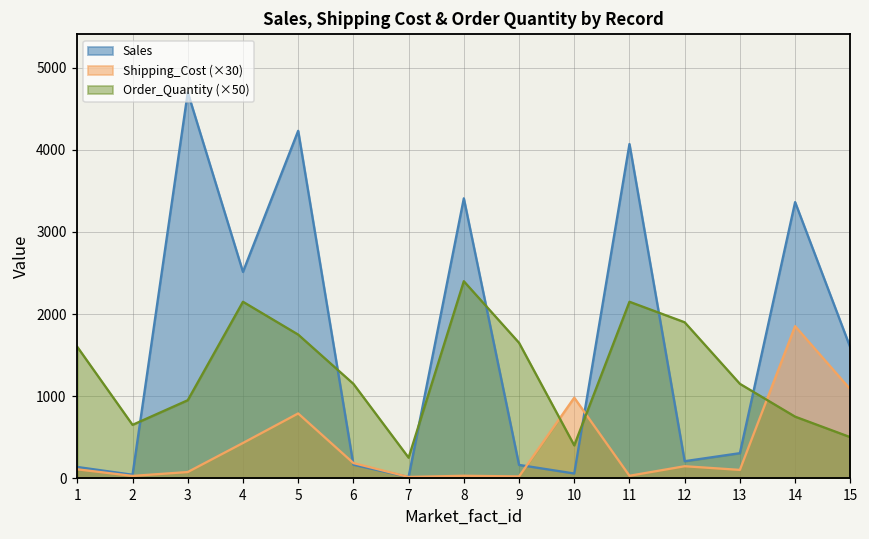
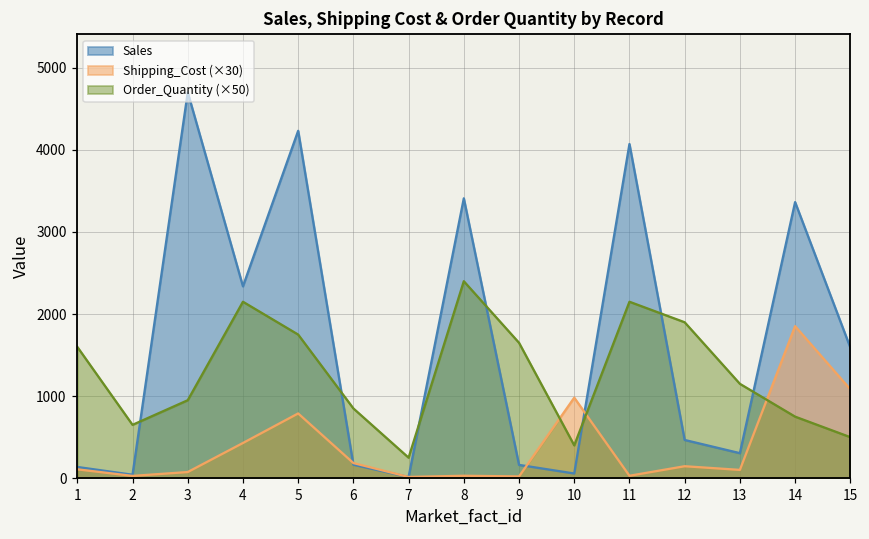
  {
    "Sales": {
-     "4": 2500,
+     "4": 2300,
      "5": 4200,
      "8": 3400,
      "9": 200,
      "10": 100,
      "11": 4100,
-     "12": 200,
+     "12": 500,
      "13": 300,
      "14": 3400,
      "15": 1600
    },
    "Shipping_Cost (×30)": {
      "3": 100,
      "4": 400,
      "5": 800,
      "8": 0,
      "9": 0,
      "10": 1000,
      "11": 0,
      "12": 100,
      "13": 100,
      "14": 1900,
      "15": 1100
    },
    "Order_Quantity (×50)": {
      "1": 1600,
      "2": 700,
      "3": 1000,
      "4": 2200,
      "5": 1800,
-     "6": 1200,
+     "6": 900,
      "7": 300,
      "8": 2400,
      "9": 1700,
      "10": 400,
      "11": 2200,
      "12": 1900,
      "13": 1200,
      "14": 800,
      "15": 500
    }
  }
